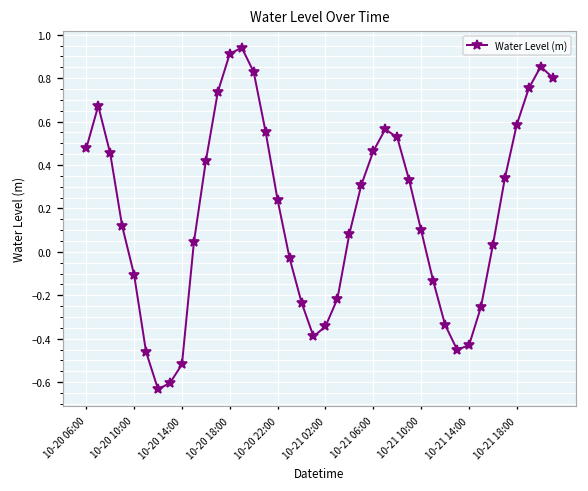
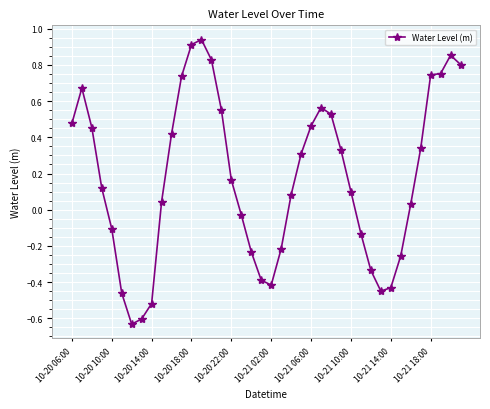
  {
    "10-20 06:00": 0.48,
    "10-20 10:00": -0.11,
    "10-20 14:00": -0.52,
    "10-20 18:00": 0.91,
-   "10-20 22:00": 0.24,
-   "10-21 02:00": -0.34,
+   "10-20 22:00": 0.16,
+   "10-21 02:00": -0.42,
    "10-21 06:00": 0.46,
    "10-21 10:00": 0.10,
    "10-21 14:00": -0.43,
-   "10-21 18:00": 0.59
+   "10-21 18:00": 0.74
  }
